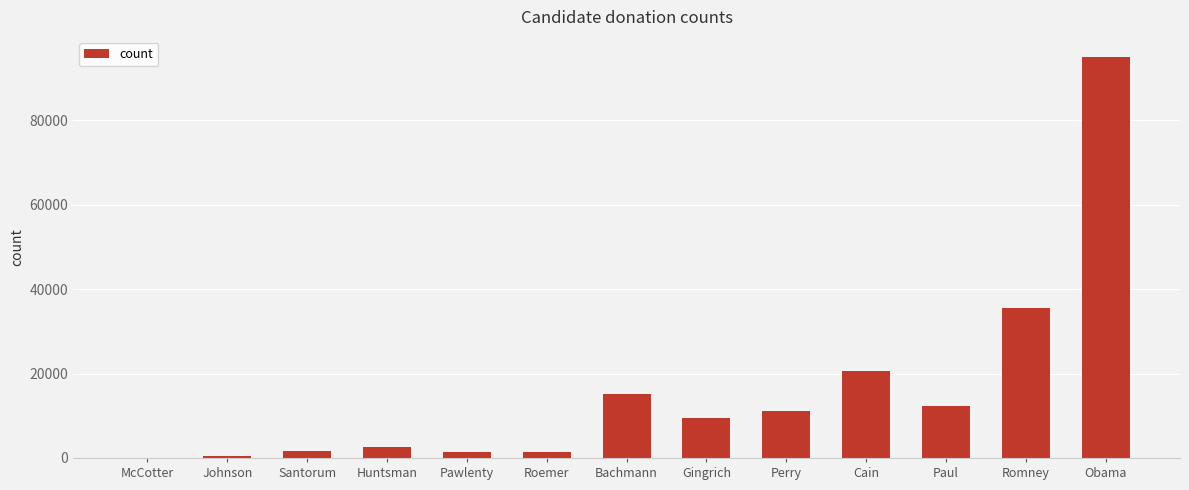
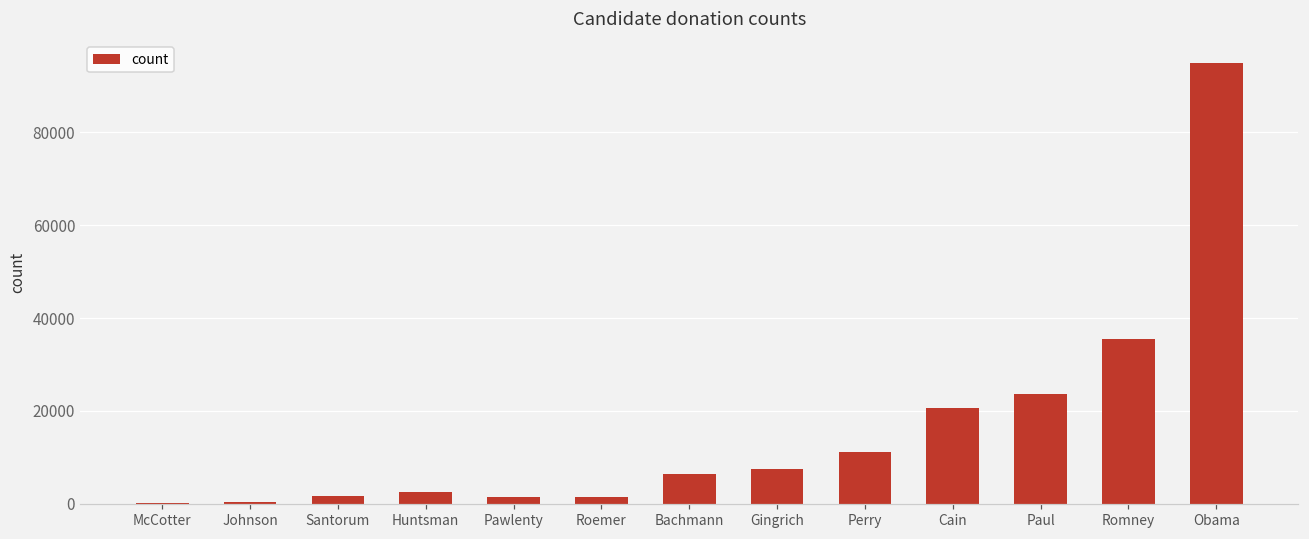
  {
    "Santorum": 2000,
    "Huntsman": 3000,
    "Pawlenty": 1000,
    "Roemer": 1000,
-   "Bachmann": 15000,
-   "Gingrich": 9000,
+   "Bachmann": 6000,
+   "Gingrich": 7000,
    "Perry": 11000,
    "Cain": 21000,
-   "Paul": 12000,
+   "Paul": 24000,
    "Romney": 36000,
    "Obama": 95000
  }
